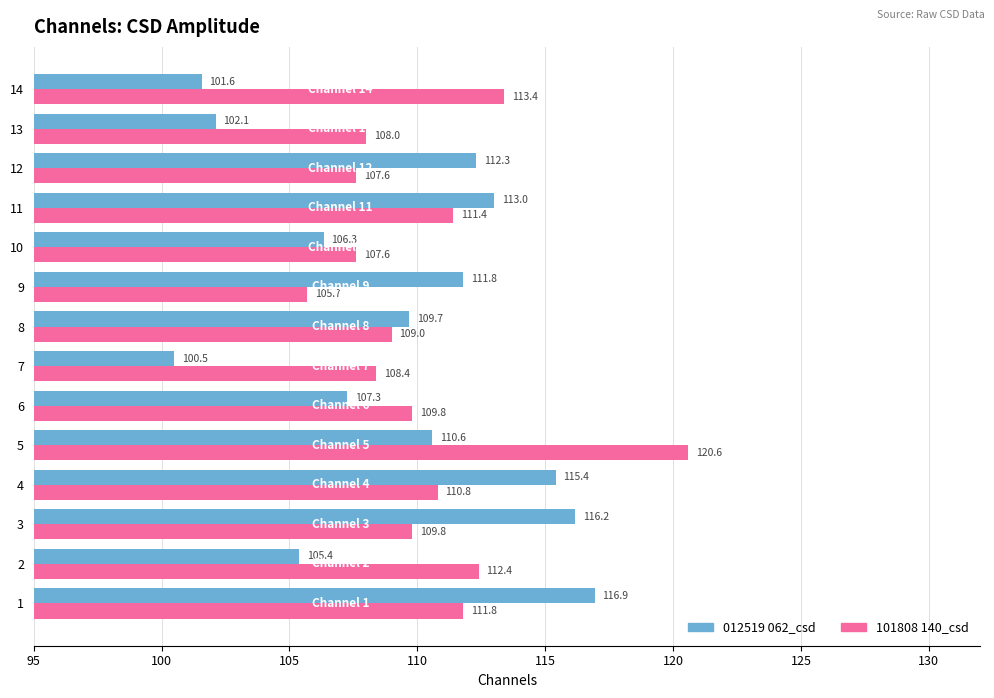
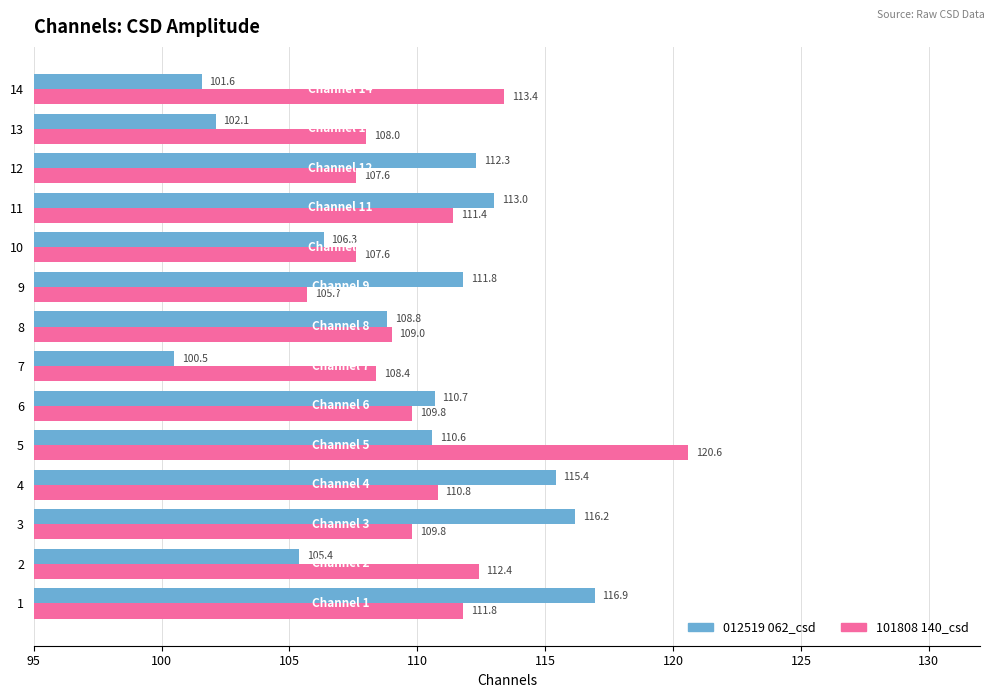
  {
    "012519 062_csd": {
      "14": 101.6,
      "13": 102.1,
      "12": 112.3,
      "11": 113.0,
      "10": 106.3,
      "9": 111.8,
-     "8": 109.7,
+     "8": 108.8,
      "7": 100.5,
-     "6": 107.3,
+     "6": 110.7,
      "5": 110.6,
      "4": 115.4,
      "3": 116.2,
      "2": 105.4,
      "1": 116.9
    },
    "101808 140_csd": {
      "14": 113.4,
      "13": 108.0,
      "12": 107.6,
      "11": 111.4,
      "10": 107.6,
      "9": 105.7,
      "8": 109.0,
      "7": 108.4,
      "6": 109.8,
      "5": 120.6,
      "4": 110.8,
      "3": 109.8,
      "2": 112.4,
      "1": 111.8
    }
  }
